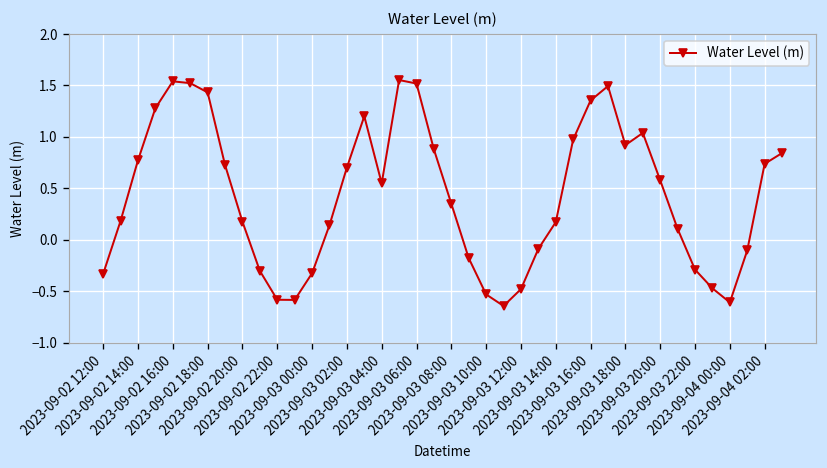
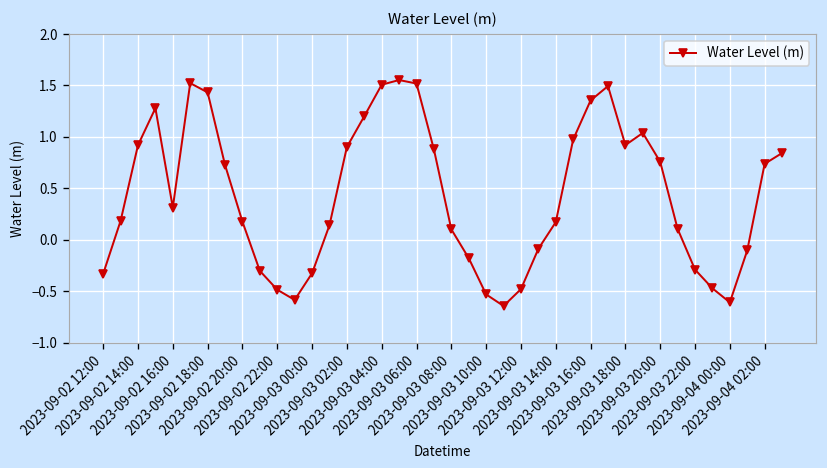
  {
    "2023-09-02 12:00": -0.3,
-   "2023-09-02 14:00": 0.8,
-   "2023-09-02 16:00": 1.5,
+   "2023-09-02 14:00": 0.9,
+   "2023-09-02 16:00": 0.3,
    "2023-09-02 18:00": 1.4,
    "2023-09-02 20:00": 0.2,
-   "2023-09-02 22:00": -0.6,
+   "2023-09-02 22:00": -0.5,
    "2023-09-03 00:00": -0.3,
-   "2023-09-03 02:00": 0.7,
-   "2023-09-03 04:00": 0.5,
+   "2023-09-03 02:00": 0.9,
+   "2023-09-03 04:00": 1.5,
    "2023-09-03 06:00": 1.5,
-   "2023-09-03 08:00": 0.4,
+   "2023-09-03 08:00": 0.1,
    "2023-09-03 10:00": -0.5,
    "2023-09-03 12:00": -0.5,
    "2023-09-03 14:00": 0.2,
    "2023-09-03 16:00": 1.4,
    "2023-09-03 18:00": 0.9,
-   "2023-09-03 20:00": 0.6,
+   "2023-09-03 20:00": 0.8,
    "2023-09-03 22:00": -0.3,
    "2023-09-04 00:00": -0.6,
    "2023-09-04 02:00": 0.7
  }
